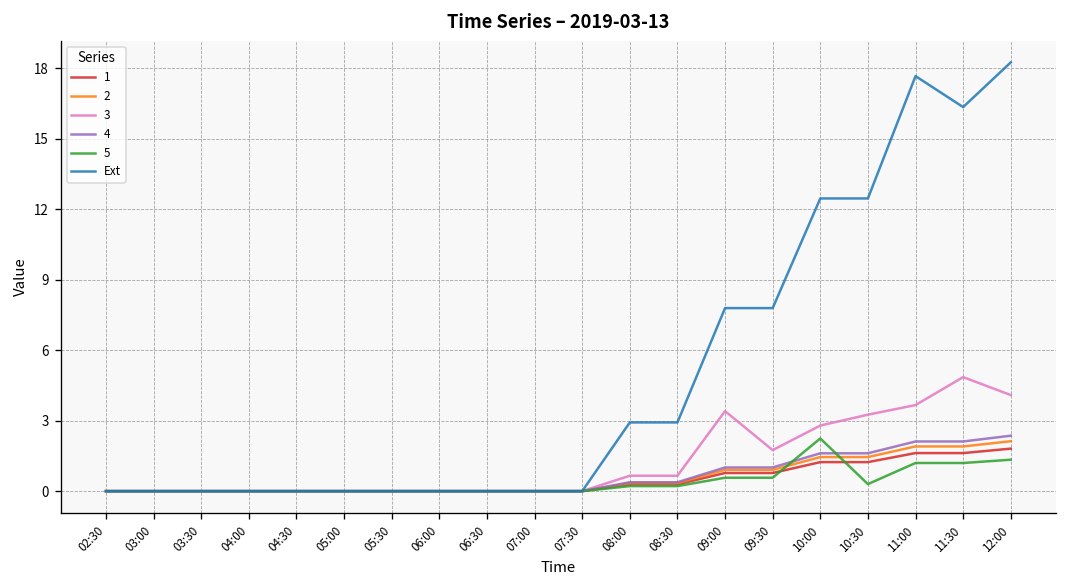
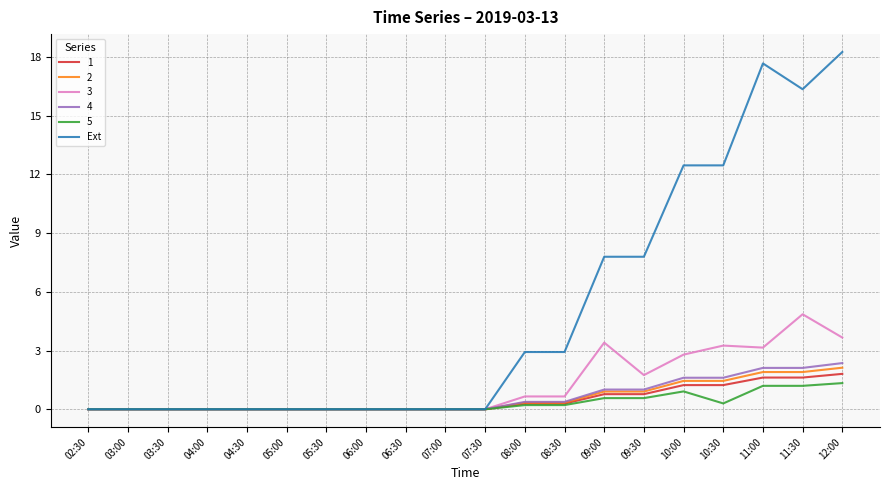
  {
    "1": {
      "09:00": 0.8,
      "09:30": 0.8,
      "10:00": 1.2,
      "10:30": 1.2,
      "11:00": 1.6,
      "11:30": 1.6,
      "12:00": 1.8
    },
    "2": {
      "10:00": 1.4,
      "10:30": 1.4,
      "11:00": 1.9,
      "11:30": 1.9,
      "12:00": 2.1
    },
    "3": {
      "08:00": 0.7,
      "08:30": 0.7,
      "09:00": 3.4,
      "09:30": 1.7,
      "10:00": 2.8,
      "10:30": 3.3,
-     "11:00": 3.7,
+     "11:00": 3.1,
      "11:30": 4.9,
-     "12:00": 4.1
+     "12:00": 3.7
    },
    "4": {
      "10:00": 1.6,
      "10:30": 1.6,
      "11:00": 2.1,
      "11:30": 2.1,
      "12:00": 2.4
    },
    "5": {
      "09:00": 0.6,
      "09:30": 0.6,
-     "10:00": 2.2,
+     "10:00": 0.9,
      "10:30": 0.3,
      "11:00": 1.2,
      "11:30": 1.2,
      "12:00": 1.3
    },
    "Ext": {
      "08:00": 2.9,
      "08:30": 2.9,
      "09:00": 7.8,
      "09:30": 7.8,
      "10:00": 12.5,
      "10:30": 12.5,
      "11:00": 17.7,
      "11:30": 16.3,
      "12:00": 18.2
    }
  }
